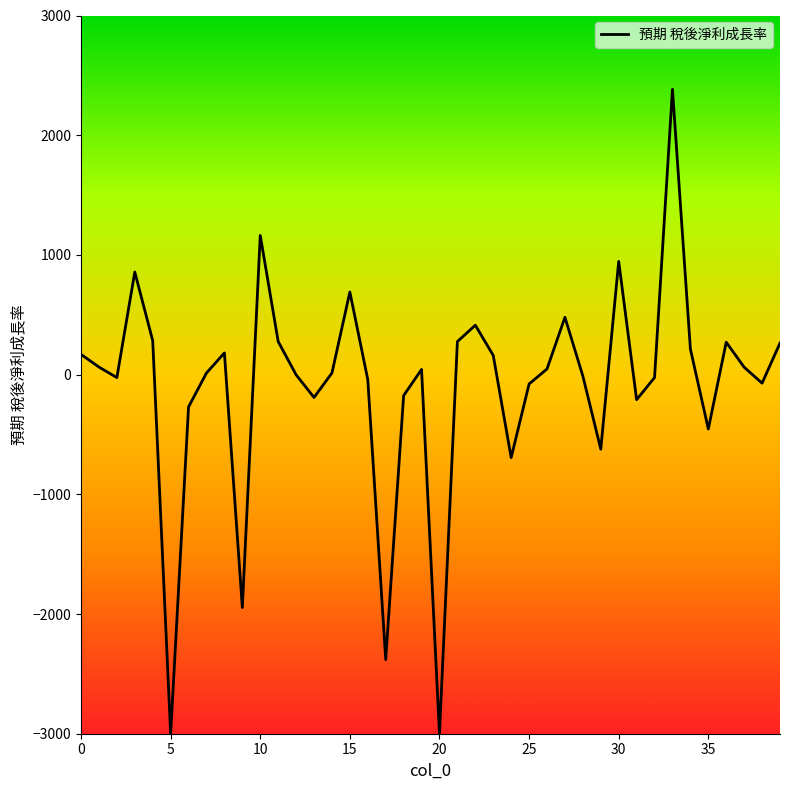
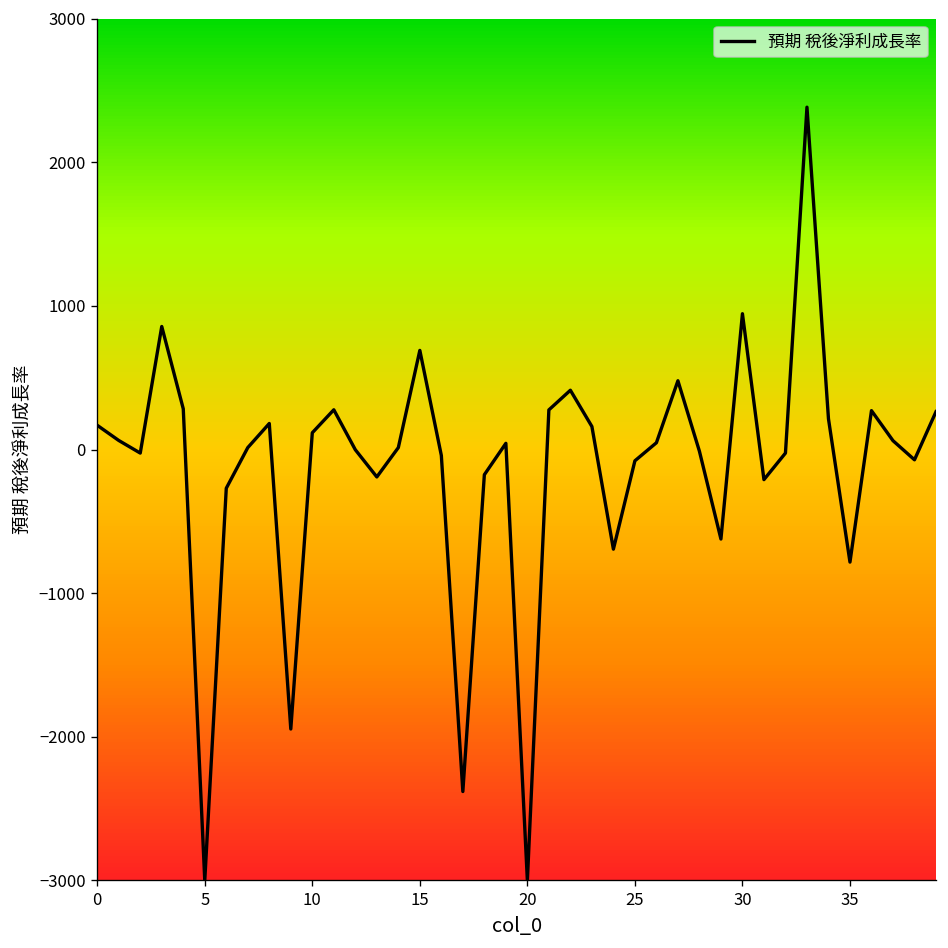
  {
    "0": 170,
    "5": -3000,
-   "10": 1160,
+   "10": 120,
    "15": 690,
    "20": -3000,
    "25": -80,
    "30": 950,
-   "35": -450
+   "35": -780
  }
